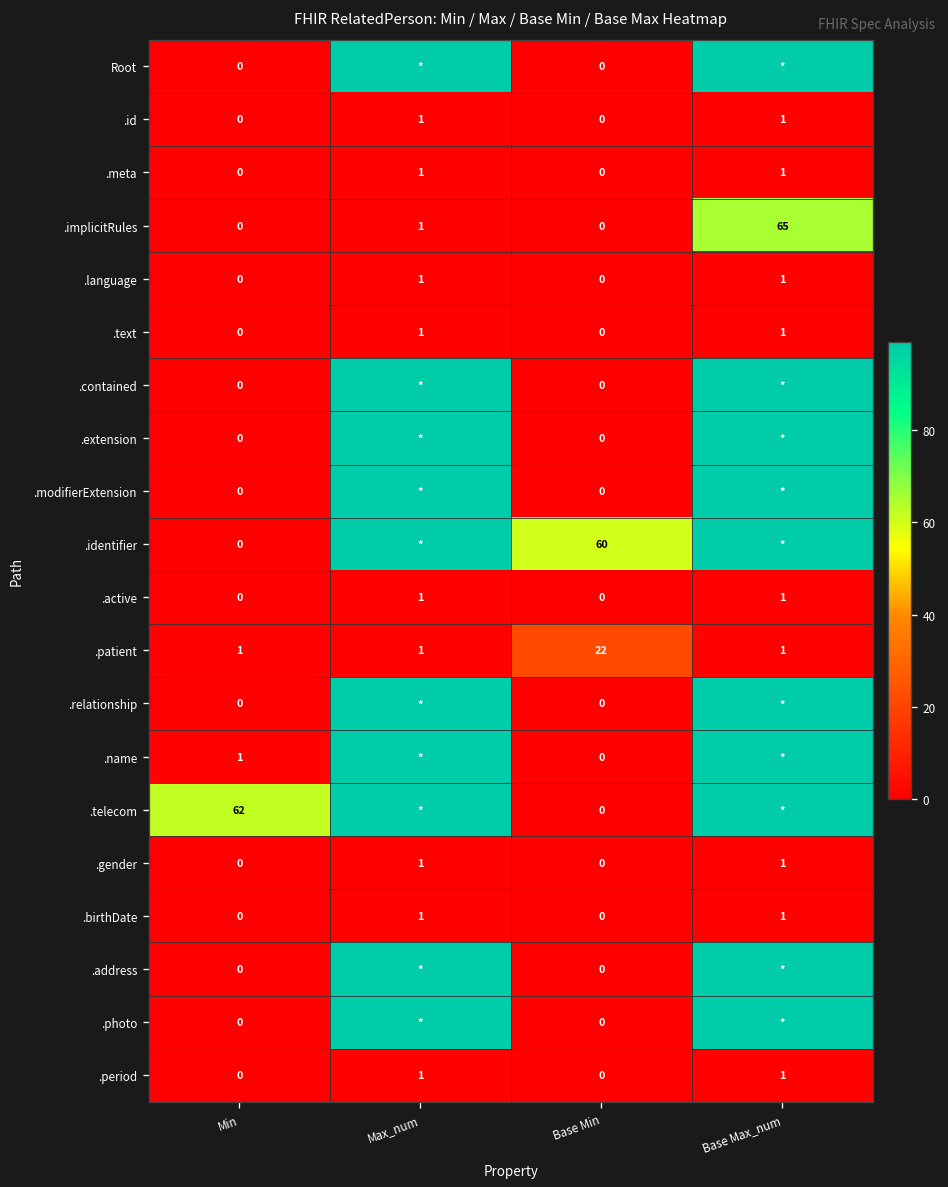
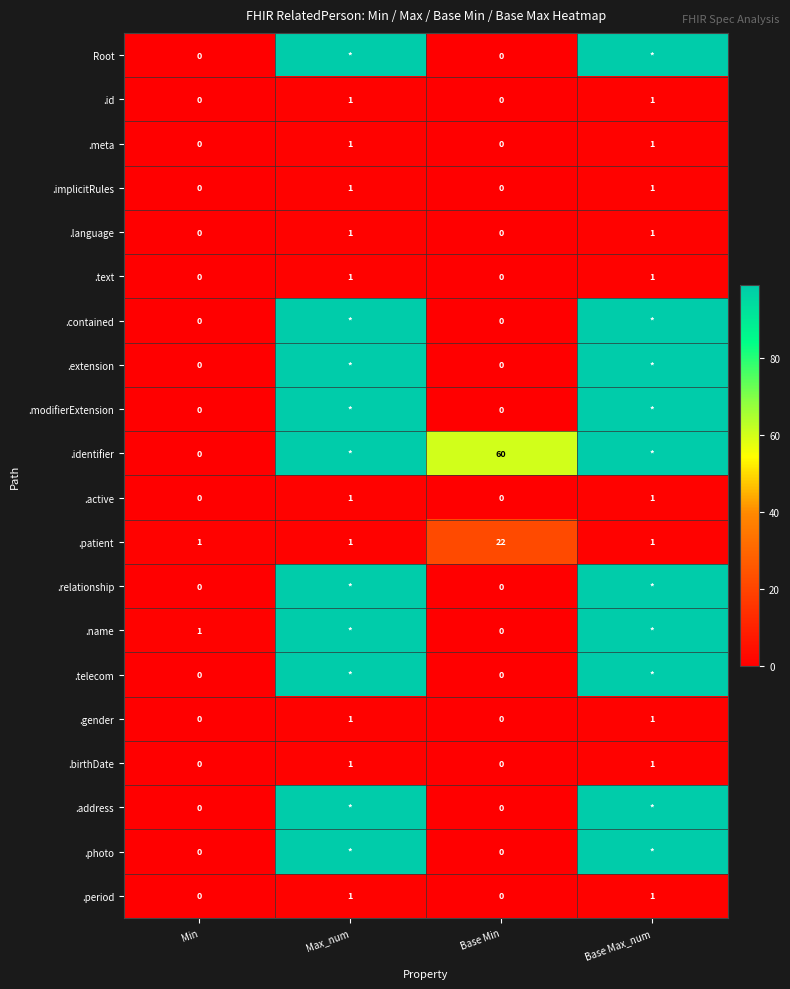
  {
    "Root": {
      "Min": 0,
      "Base Min": 0
    },
    ".id": {
      "Min": 0,
      "Max_num": 1,
      "Base Min": 0,
      "Base Max_num": 1
    },
    ".meta": {
      "Min": 0,
      "Max_num": 1,
      "Base Min": 0,
      "Base Max_num": 1
    },
    ".implicitRules": {
      "Min": 0,
      "Max_num": 1,
      "Base Min": 0,
-     "Base Max_num": 65
+     "Base Max_num": 1
    },
    ".language": {
      "Min": 0,
      "Max_num": 1,
      "Base Min": 0,
      "Base Max_num": 1
    },
    ".text": {
      "Min": 0,
      "Max_num": 1,
      "Base Min": 0,
      "Base Max_num": 1
    },
    ".contained": {
      "Min": 0,
      "Base Min": 0
    },
    ".extension": {
      "Min": 0,
      "Base Min": 0
    },
    ".modifierExtension": {
      "Min": 0,
      "Base Min": 0
    },
    ".identifier": {
      "Min": 0,
      "Base Min": 60
    },
    ".active": {
      "Min": 0,
      "Max_num": 1,
      "Base Min": 0,
      "Base Max_num": 1
    },
    ".patient": {
      "Min": 1,
      "Max_num": 1,
      "Base Min": 22,
      "Base Max_num": 1
    },
    ".relationship": {
      "Min": 0,
      "Base Min": 0
    },
    ".name": {
      "Min": 1,
      "Base Min": 0
    },
    ".telecom": {
-     "Min": 62,
+     "Min": 0,
      "Base Min": 0
    },
    ".gender": {
      "Min": 0,
      "Max_num": 1,
      "Base Min": 0,
      "Base Max_num": 1
    },
    ".birthDate": {
      "Min": 0,
      "Max_num": 1,
      "Base Min": 0,
      "Base Max_num": 1
    },
    ".address": {
      "Min": 0,
      "Base Min": 0
    },
    ".photo": {
      "Min": 0,
      "Base Min": 0
    },
    ".period": {
      "Min": 0,
      "Max_num": 1,
      "Base Min": 0,
      "Base Max_num": 1
    }
  }
